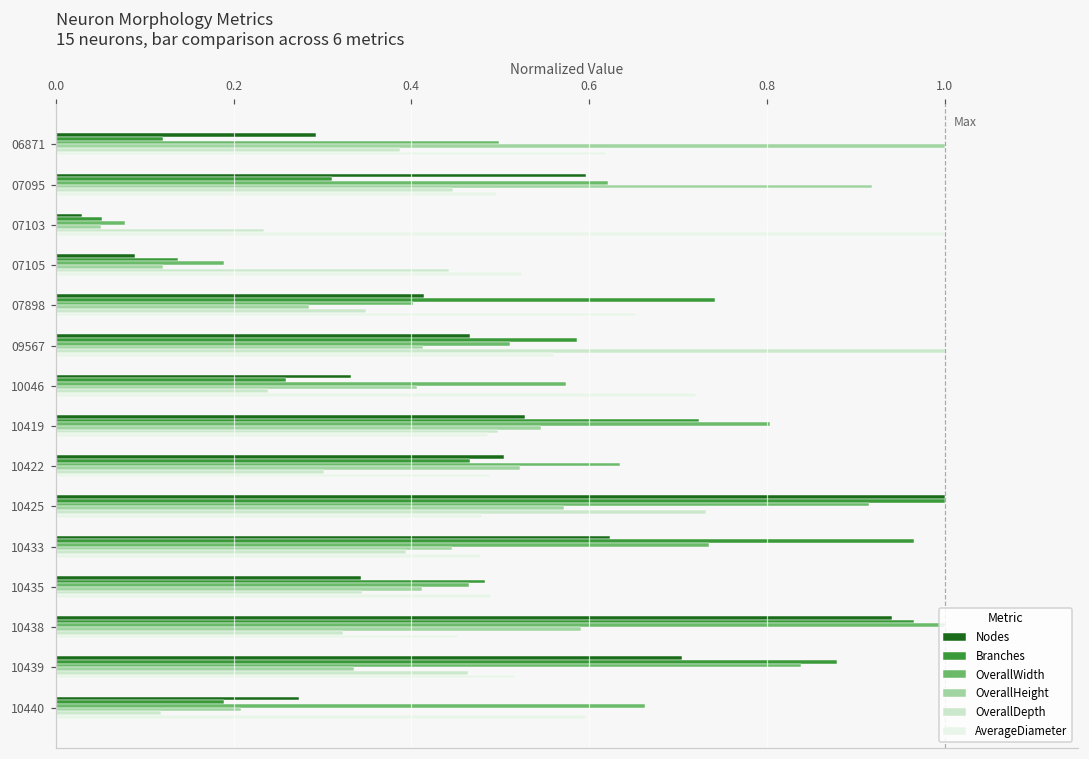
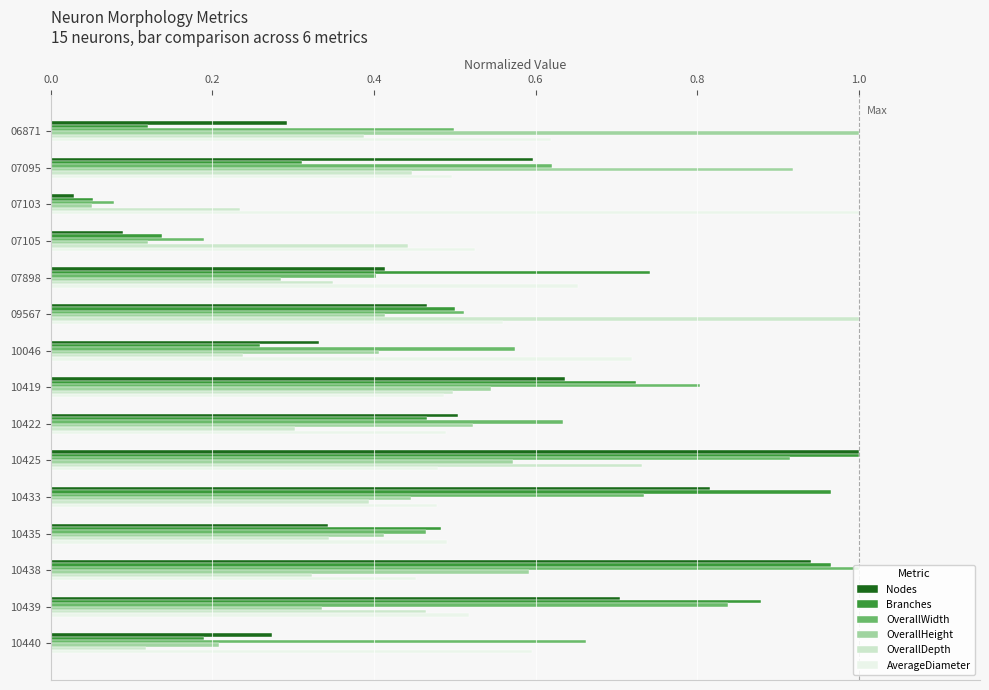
  {
    "Nodes": {
      "06871": 0.29,
      "07095": 0.60,
      "07103": 0.03,
      "07105": 0.09,
      "07898": 0.41,
      "09567": 0.47,
      "10046": 0.33,
-     "10419": 0.53,
+     "10419": 0.64,
      "10422": 0.50,
      "10425": 1.00,
-     "10433": 0.62,
+     "10433": 0.82,
      "10435": 0.34,
      "10438": 0.94,
      "10439": 0.70,
      "10440": 0.27
    },
    "Branches": {
      "06871": 0.12,
      "07095": 0.31,
      "07103": 0.05,
      "07105": 0.14,
      "07898": 0.74,
-     "09567": 0.59,
+     "09567": 0.50,
      "10046": 0.26,
      "10419": 0.72,
      "10422": 0.47,
      "10425": 1.00,
      "10433": 0.97,
      "10435": 0.48,
      "10438": 0.97,
      "10439": 0.88,
      "10440": 0.19
    },
    "OverallWidth": {
      "06871": 0.50,
      "07095": 0.62,
      "07103": 0.08,
      "07105": 0.19,
      "07898": 0.40,
      "09567": 0.51,
      "10046": 0.57,
      "10419": 0.80,
      "10422": 0.63,
      "10425": 0.91,
      "10433": 0.73,
      "10435": 0.46,
      "10439": 0.84,
      "10440": 0.66
    },
    "OverallHeight": {
      "06871": 1.00,
      "07095": 0.92,
      "07103": 0.05,
      "07105": 0.12,
      "07898": 0.28,
      "09567": 0.41,
      "10046": 0.41,
      "10419": 0.55,
      "10422": 0.52,
      "10425": 0.57,
      "10433": 0.45,
      "10435": 0.41,
      "10438": 0.59,
      "10439": 0.34,
      "10440": 0.21
    }
  }
